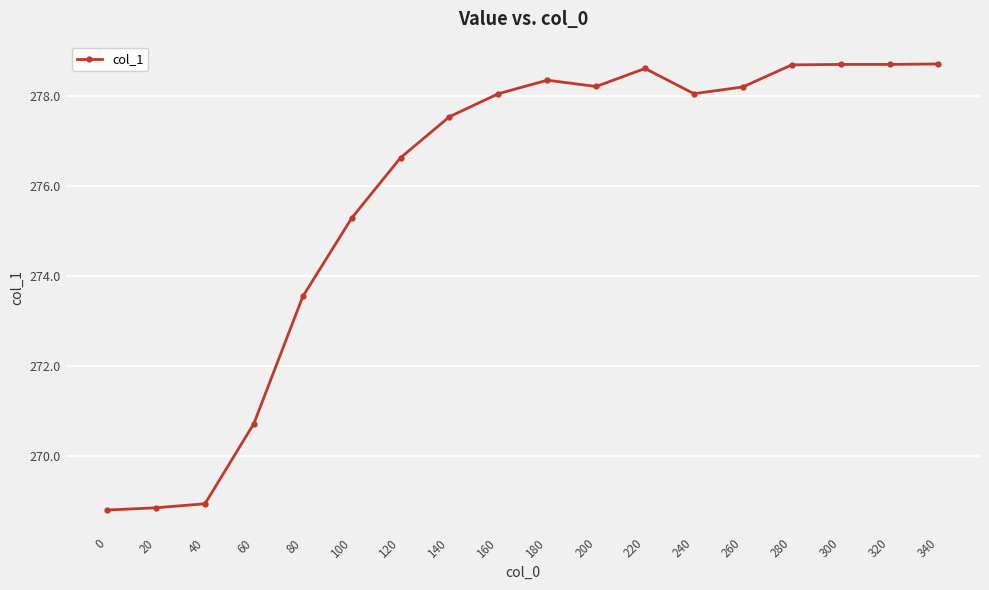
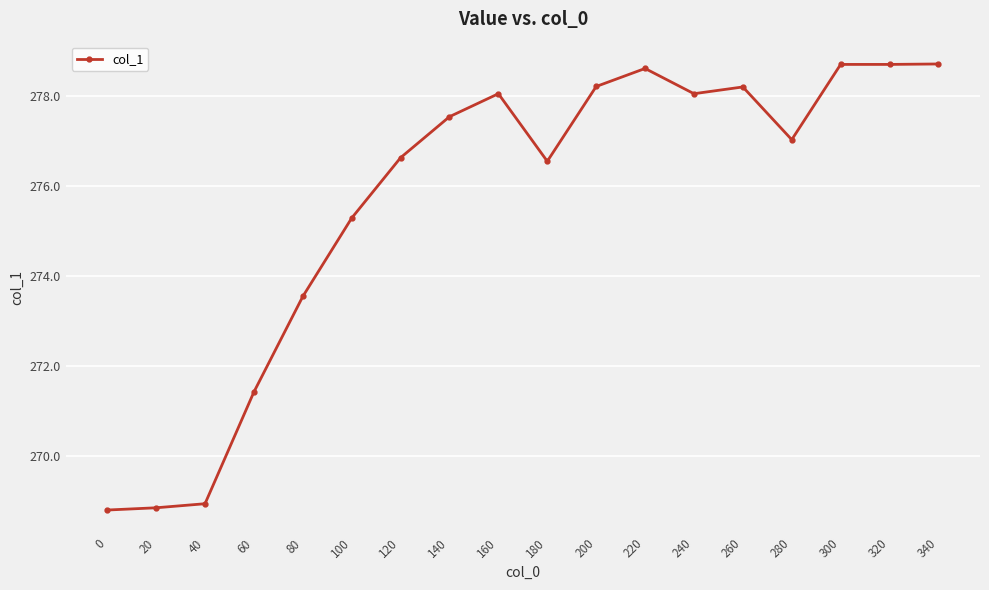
  {
    "0": 268.8,
    "20": 268.9,
    "40": 268.9,
-   "60": 270.7,
+   "60": 271.4,
    "80": 273.5,
    "100": 275.3,
    "120": 276.6,
    "140": 277.5,
    "160": 278.0,
-   "180": 278.3,
+   "180": 276.5,
    "200": 278.2,
    "220": 278.6,
    "240": 278.0,
    "260": 278.2,
-   "280": 278.7,
+   "280": 277.0,
    "300": 278.7,
    "320": 278.7,
    "340": 278.7
  }
